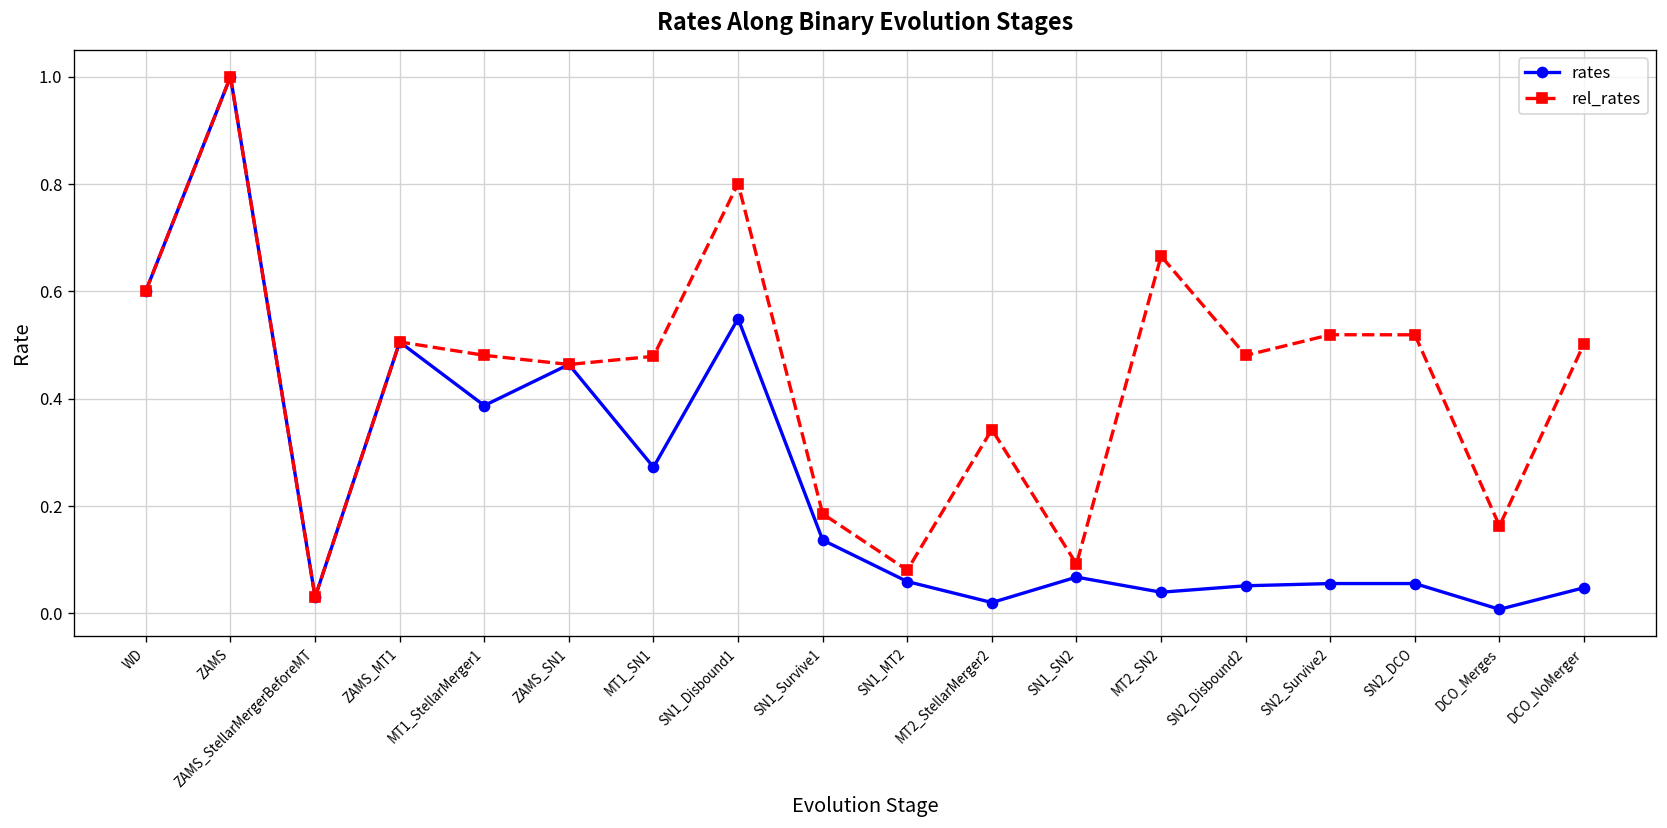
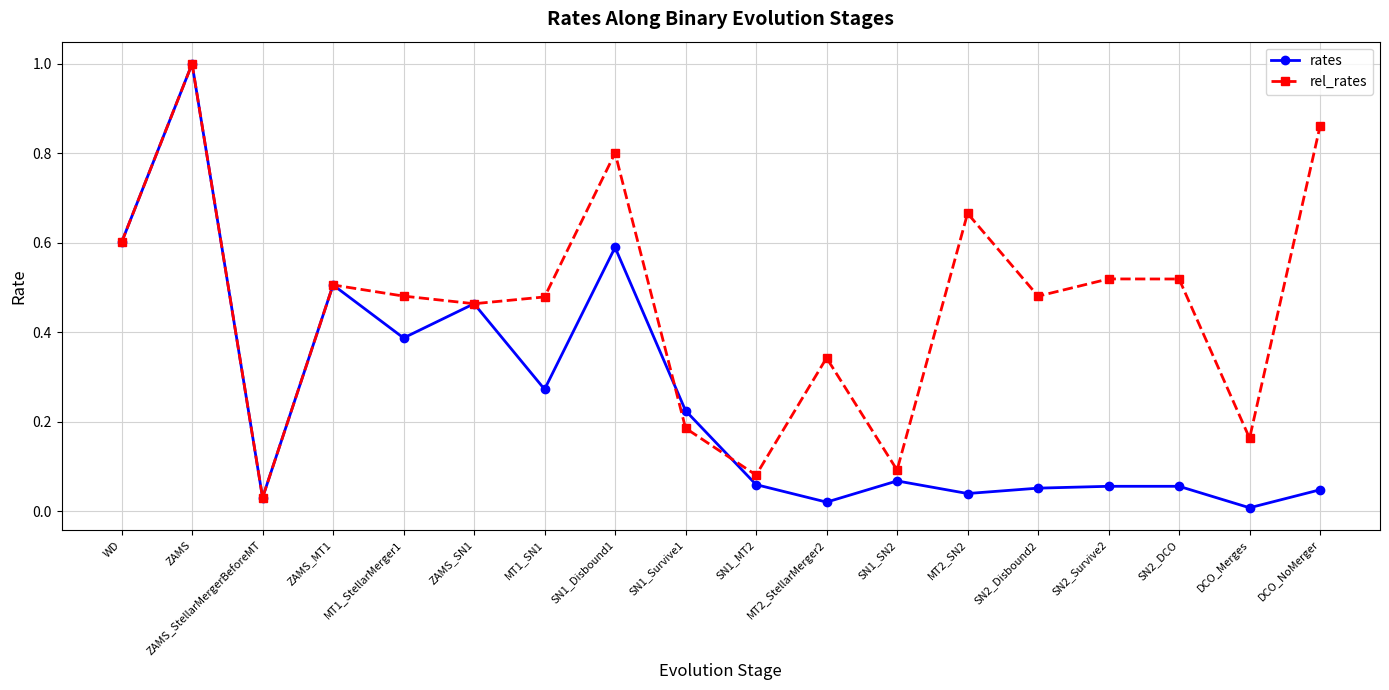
  {
    "rates": {
      "MT1_StellarMerger1": 0.39,
      "MT1_SN1": 0.27,
-     "SN1_Disbound1": 0.55,
-     "SN1_Survive1": 0.14,
+     "SN1_Disbound1": 0.59,
+     "SN1_Survive1": 0.22,
      "SN1_MT2": 0.06,
      "MT2_StellarMerger2": 0.02,
      "SN1_SN2": 0.07,
      "MT2_SN2": 0.04,
      "SN2_Disbound2": 0.05,
      "SN2_Survive2": 0.06,
      "SN2_DCO": 0.06,
      "DCO_Merges": 0.01,
      "DCO_NoMerger": 0.05
    },
    "rel_rates": {
      "MT1_StellarMerger1": 0.48,
      "MT1_SN1": 0.48,
      "SN1_Disbound1": 0.80,
      "SN1_Survive1": 0.19,
      "SN1_MT2": 0.08,
      "MT2_StellarMerger2": 0.34,
      "SN1_SN2": 0.09,
      "MT2_SN2": 0.67,
      "SN2_Disbound2": 0.48,
      "SN2_Survive2": 0.52,
      "SN2_DCO": 0.52,
      "DCO_Merges": 0.16,
-     "DCO_NoMerger": 0.50
+     "DCO_NoMerger": 0.86
    }
  }
